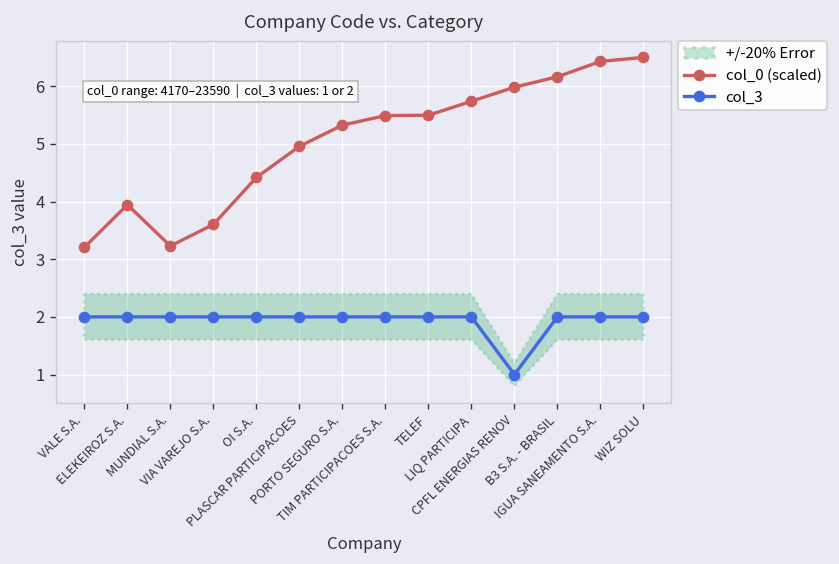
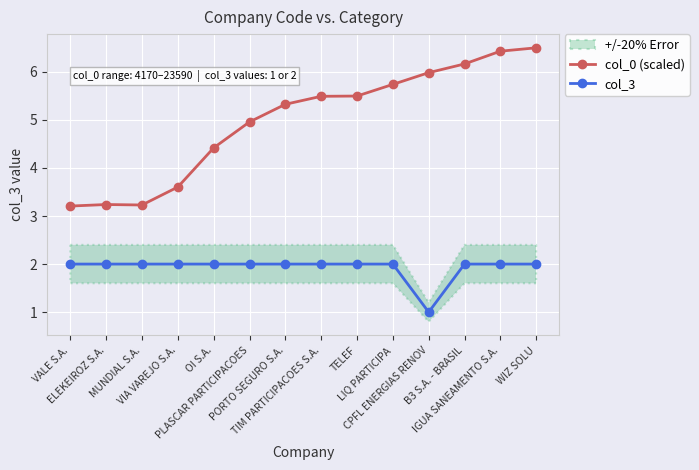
  {
    "col_0 (scaled)": {
      "VALE S.A.": 3.2,
-     "ELEKEIROZ S.A.": 3.9,
+     "ELEKEIROZ S.A.": 3.2,
      "MUNDIAL S.A.": 3.2,
      "VIA VAREJO S.A.": 3.6,
      "OI S.A.": 4.4,
      "PLASCAR PARTICIPACOES": 5.0,
      "TIM PARTICIPACOES S.A.": 5.5,
      "TELEF": 5.5,
      "LIQ PARTICIPA": 5.7,
      "CPFL ENERGIAS RENOV": 6.0,
      "B3 S.A. - BRASIL": 6.2,
      "IGUA SANEAMENTO S.A.": 6.4,
      "WIZ SOLU": 6.5
    },
    "col_3": {
      "VALE S.A.": 2.0,
      "ELEKEIROZ S.A.": 2.0,
      "MUNDIAL S.A.": 2.0,
      "VIA VAREJO S.A.": 2.0,
      "OI S.A.": 2.0,
      "PLASCAR PARTICIPACOES": 2.0,
      "PORTO SEGURO S.A.": 2.0,
      "TIM PARTICIPACOES S.A.": 2.0,
      "TELEF": 2.0,
      "LIQ PARTICIPA": 2.0,
      "CPFL ENERGIAS RENOV": 1.0,
      "B3 S.A. - BRASIL": 2.0,
      "IGUA SANEAMENTO S.A.": 2.0,
      "WIZ SOLU": 2.0
    }
  }
